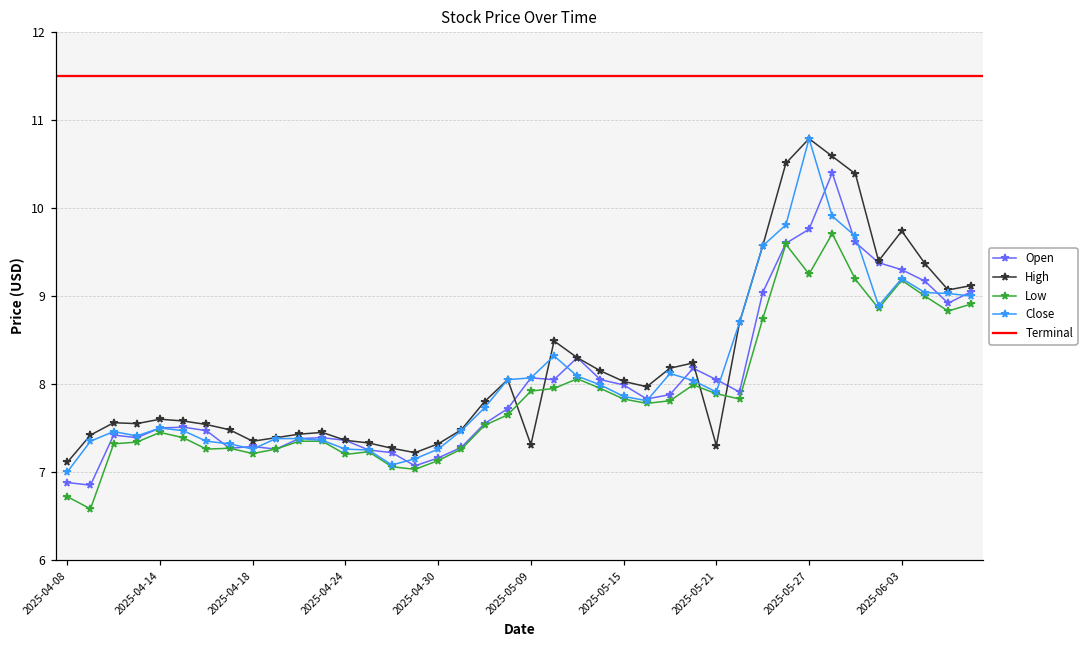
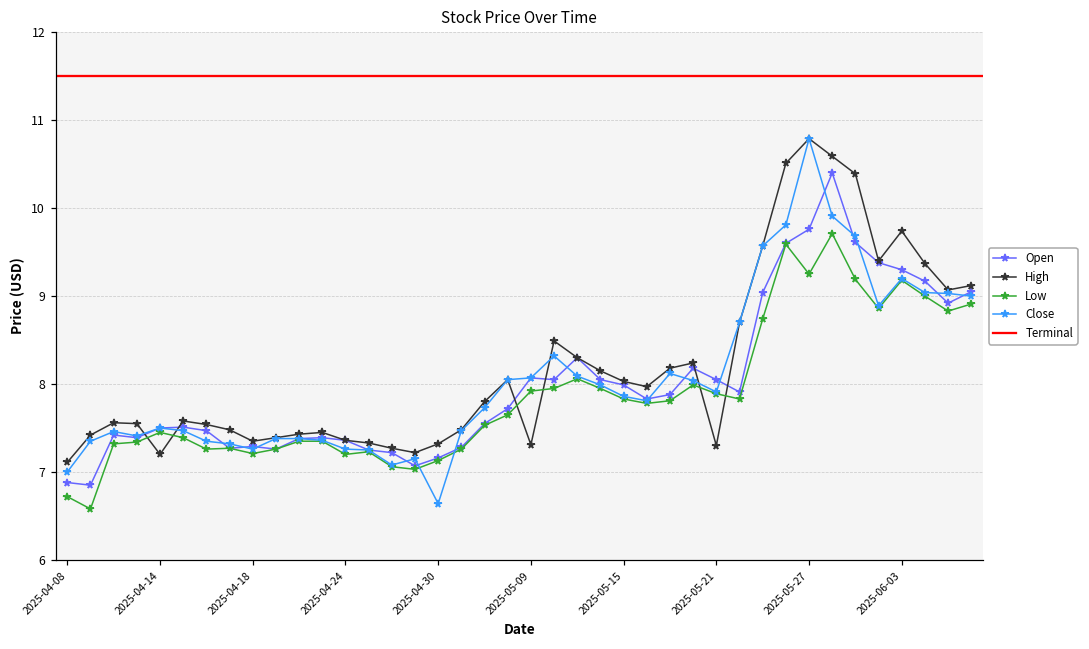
  {
    "Open": {
      "2025-04-08": 6.9,
      "2025-05-15": 8.0,
      "2025-05-21": 8.1,
      "2025-05-27": 9.8,
      "2025-06-03": 9.3
    },
    "High": {
      "2025-04-08": 7.1,
-     "2025-04-14": 7.6,
+     "2025-04-14": 7.2,
      "2025-04-18": 7.4,
      "2025-04-30": 7.3,
      "2025-05-09": 7.3,
      "2025-05-15": 8.0,
      "2025-05-21": 7.3,
      "2025-06-03": 9.7
    },
    "Low": {
      "2025-04-08": 6.7,
      "2025-04-14": 7.5,
      "2025-04-18": 7.2,
      "2025-04-24": 7.2,
      "2025-05-09": 7.9,
      "2025-05-27": 9.3
    },
    "Close": {
      "2025-04-08": 7.0,
      "2025-04-24": 7.3,
-     "2025-04-30": 7.3
+     "2025-04-30": 6.6
    }
  }
